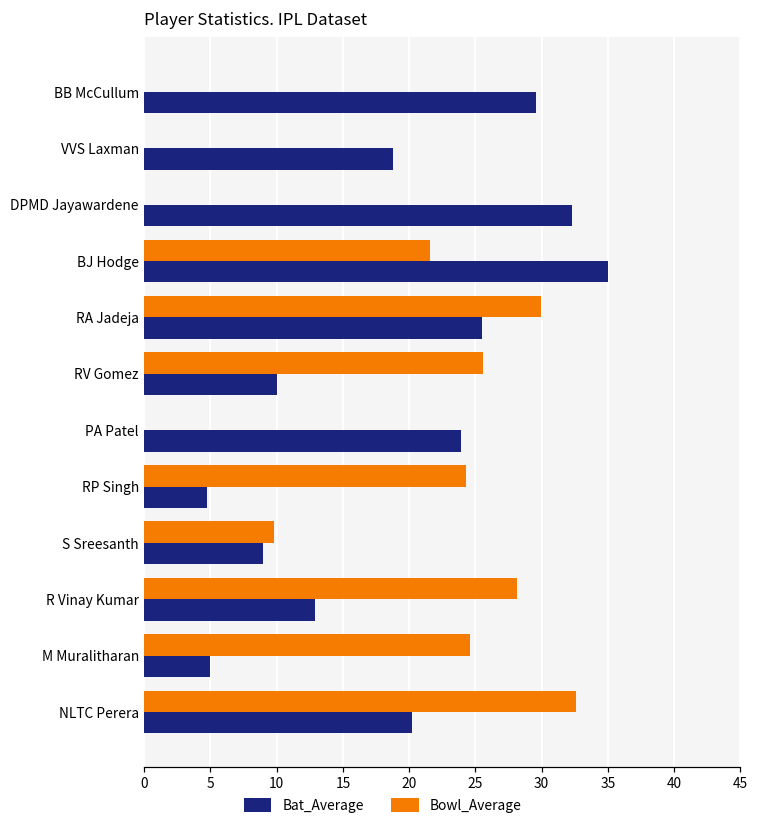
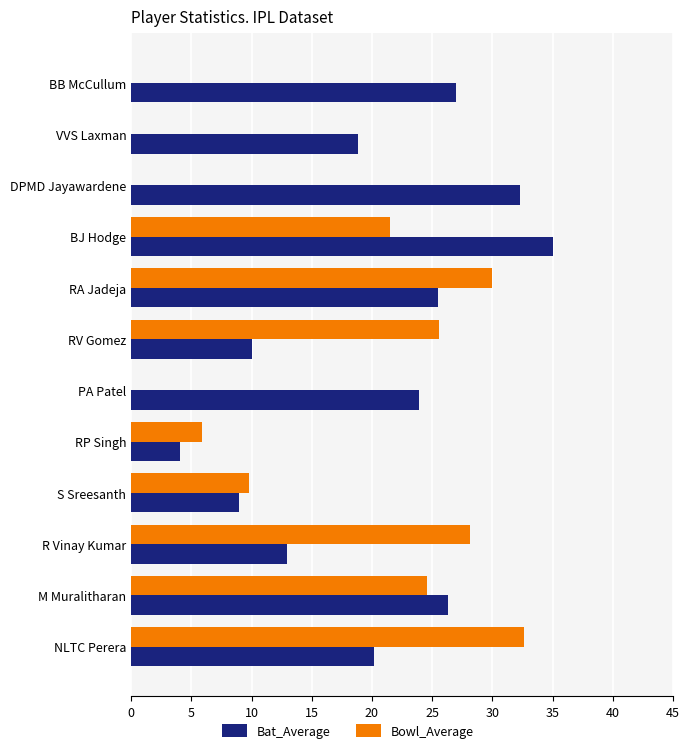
  {
    "Bat_Average": {
-     "BB McCullum": 29.6,
+     "BB McCullum": 27.0,
      "VVS Laxman": 18.8,
      "DPMD Jayawardene": 32.3,
      "BJ Hodge": 35.0,
      "RA Jadeja": 25.5,
      "RV Gomez": 10.0,
      "PA Patel": 23.9,
-     "RP Singh": 4.7,
+     "RP Singh": 4.1,
      "S Sreesanth": 8.9,
      "R Vinay Kumar": 12.9,
-     "M Muralitharan": 5.0,
+     "M Muralitharan": 26.3,
      "NLTC Perera": 20.2
    },
    "Bowl_Average": {
      "BB McCullum": 0.0,
      "VVS Laxman": 0.0,
      "DPMD Jayawardene": 0.0,
      "BJ Hodge": 21.5,
      "RA Jadeja": 30.0,
      "RV Gomez": 25.6,
      "PA Patel": 0.0,
-     "RP Singh": 24.3,
+     "RP Singh": 5.9,
      "S Sreesanth": 9.8,
      "R Vinay Kumar": 28.1,
      "M Muralitharan": 24.6,
      "NLTC Perera": 32.6
    }
  }
